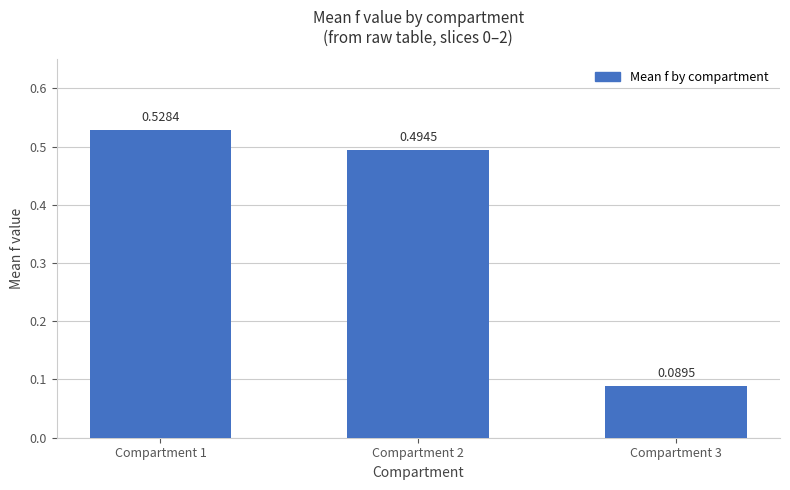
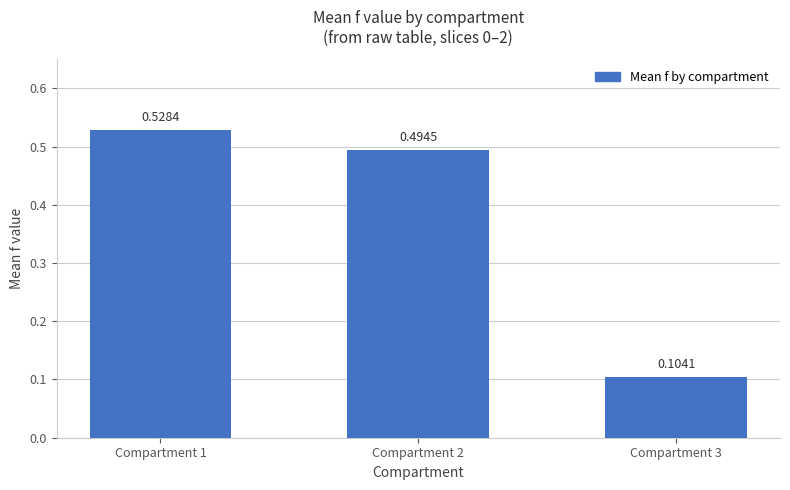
  {
    "Compartment 1": 0.5284,
    "Compartment 2": 0.4945,
-   "Compartment 3": 0.0895
+   "Compartment 3": 0.1041
  }
